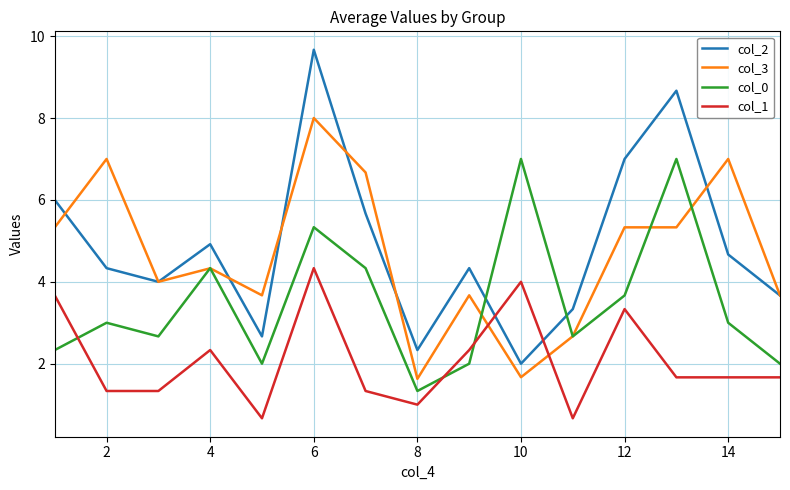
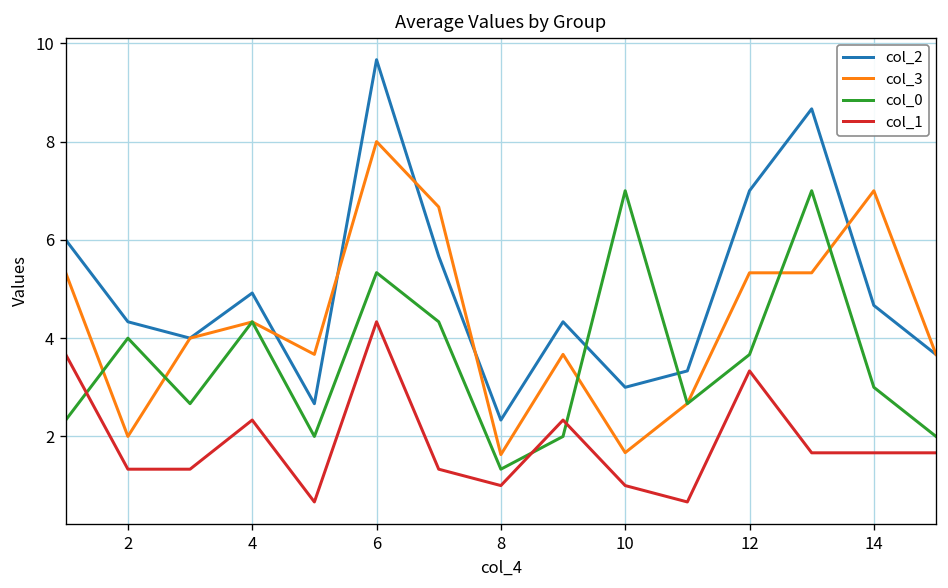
  {
    "col_2": {
      "2": 4.3,
      "4": 4.9,
      "6": 9.7,
      "8": 2.3,
-     "10": 2,
+     "10": 3,
      "12": 7,
      "14": 4.7
    },
    "col_3": {
-     "2": 7,
+     "2": 2,
      "6": 8,
      "8": 1.6,
      "10": 1.7,
      "12": 5.3,
      "14": 7
    },
    "col_0": {
-     "2": 3,
+     "2": 4,
      "6": 5.3,
      "8": 1.3,
      "10": 7,
      "12": 3.7,
      "14": 3
    },
    "col_1": {
      "2": 1.3,
      "4": 2.3,
      "6": 4.3,
      "8": 1,
-     "10": 4,
+     "10": 1,
      "12": 3.3,
      "14": 1.7
    }
  }
